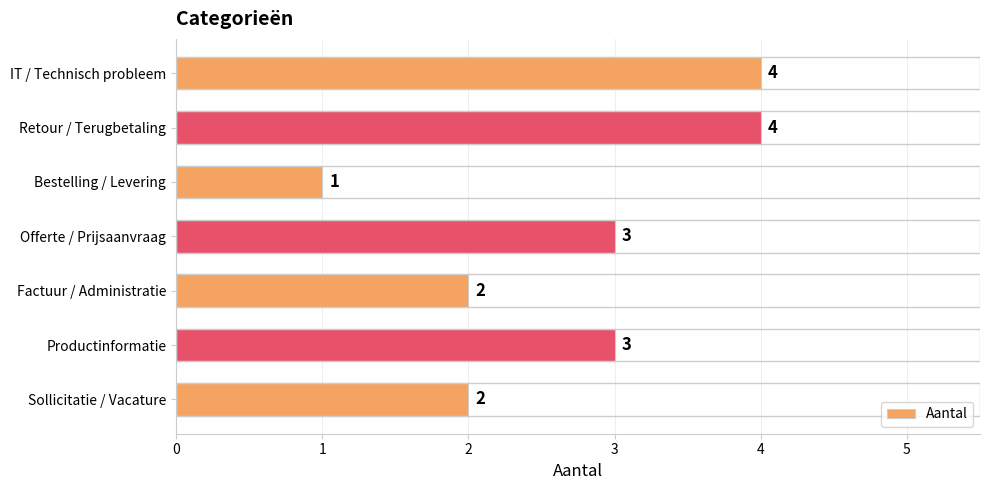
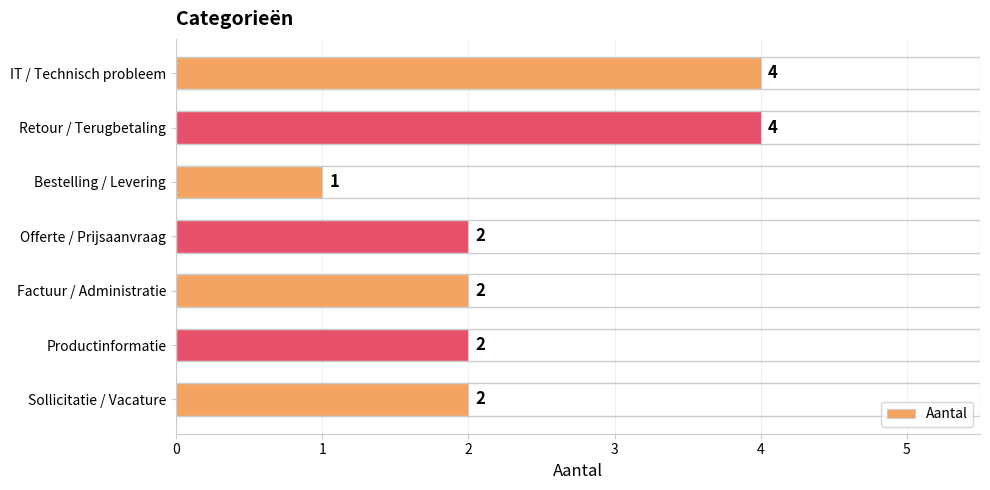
  {
    "IT / Technisch probleem": 4,
    "Retour / Terugbetaling": 4,
    "Bestelling / Levering": 1,
-   "Offerte / Prijsaanvraag": 3,
+   "Offerte / Prijsaanvraag": 2,
    "Factuur / Administratie": 2,
-   "Productinformatie": 3,
+   "Productinformatie": 2,
    "Sollicitatie / Vacature": 2
  }
